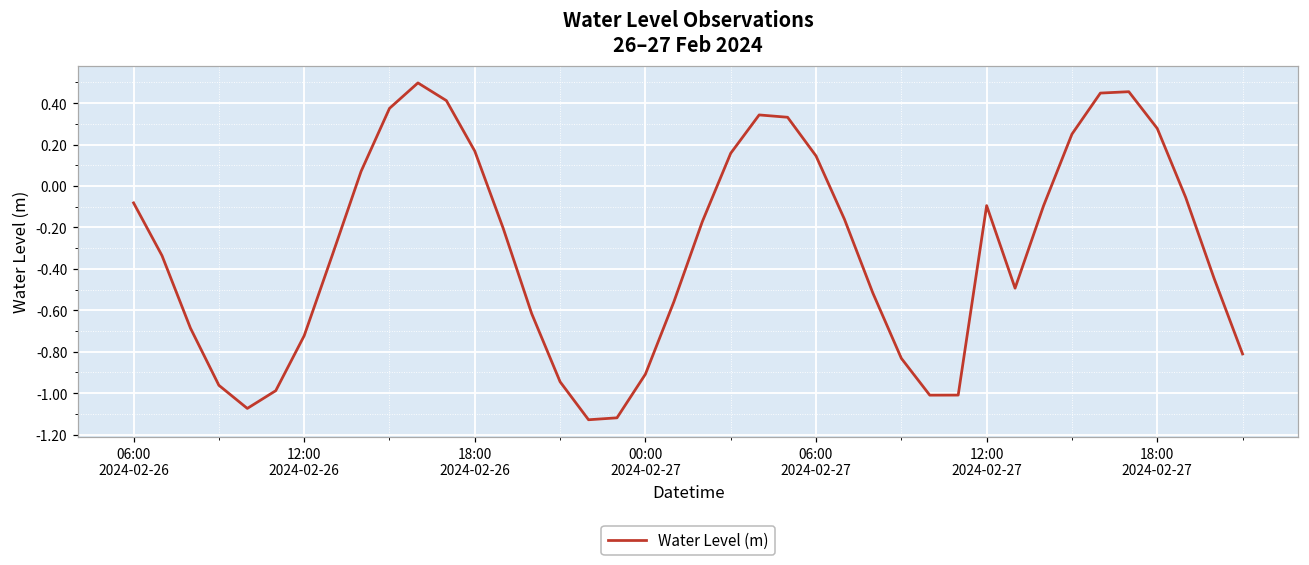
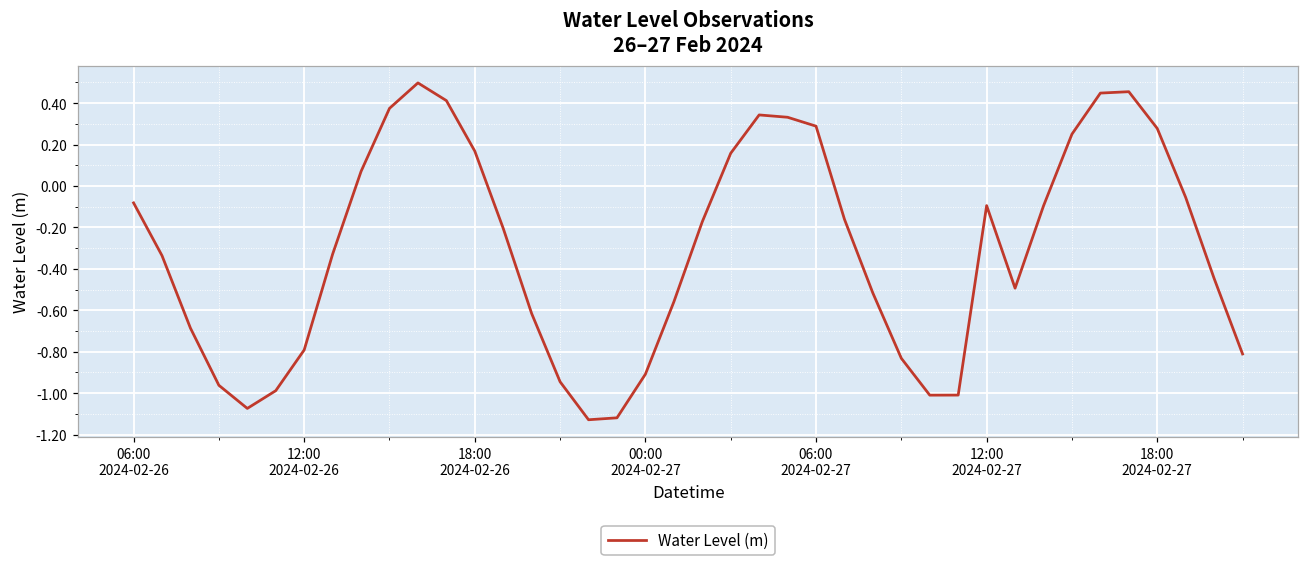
  {
    "06:00 2024-02-26": -0.08,
-   "12:00 2024-02-26": -0.72,
+   "12:00 2024-02-26": -0.79,
    "18:00 2024-02-26": 0.17,
    "00:00 2024-02-27": -0.91,
-   "06:00 2024-02-27": 0.15,
+   "06:00 2024-02-27": 0.29,
    "12:00 2024-02-27": -0.09,
    "18:00 2024-02-27": 0.28
  }
